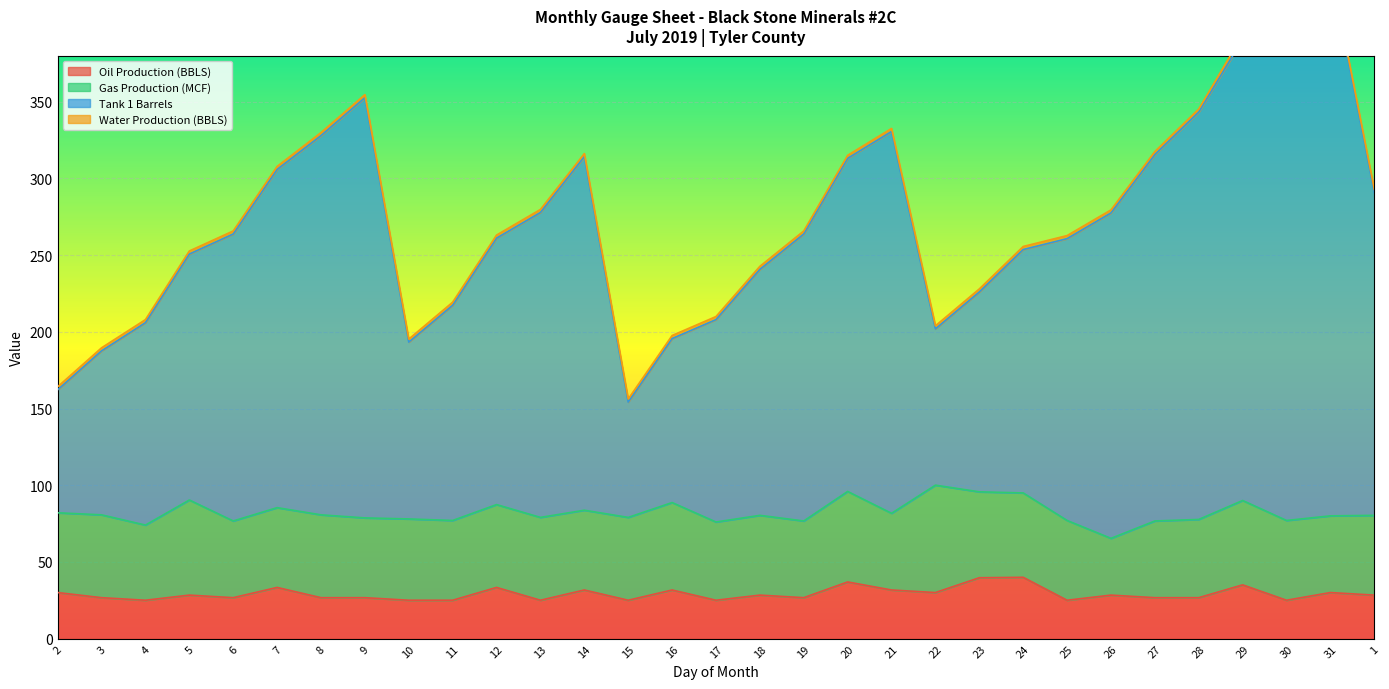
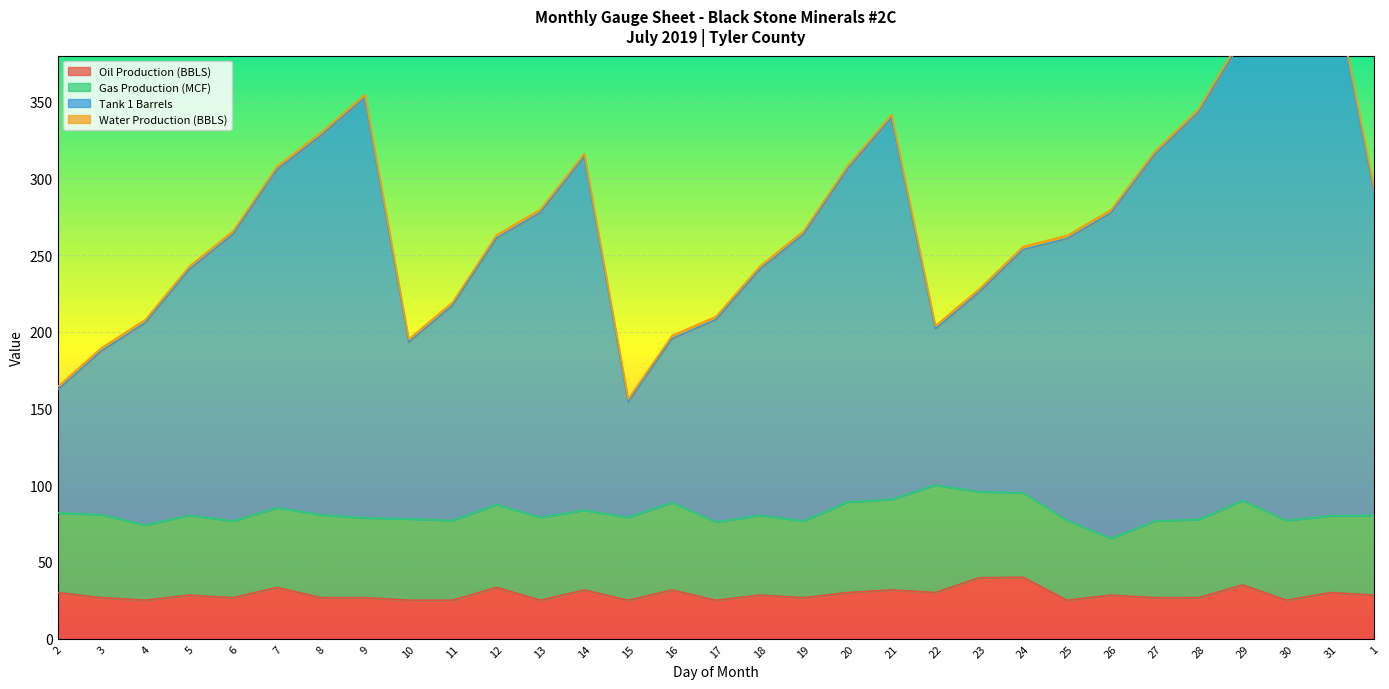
  {
    "Oil Production (BBLS)": {
      "2": 30,
      "3": 27,
      "4": 25,
      "5": 28,
      "6": 27,
      "7": 33,
      "8": 27,
      "9": 27,
      "10": 25,
      "11": 25,
      "12": 33,
      "13": 25,
      "14": 32,
      "15": 25,
      "16": 32,
      "17": 25,
      "18": 28,
      "19": 27,
-     "20": 37,
+     "20": 30,
      "21": 32,
      "22": 30,
      "23": 40,
      "24": 40,
      "25": 25,
      "26": 28,
      "27": 27,
      "28": 27,
      "29": 35,
      "30": 25,
      "31": 30,
      "1": 28
    },
    "Gas Production (MCF)": {
      "2": 52,
      "3": 54,
      "4": 49,
-     "5": 62,
+     "5": 52,
      "6": 50,
      "7": 52,
      "8": 54,
      "9": 52,
      "10": 53,
      "11": 52,
      "12": 54,
      "13": 54,
      "14": 52,
      "15": 54,
      "16": 57,
      "17": 51,
      "18": 52,
      "19": 50,
      "20": 59,
-     "21": 50,
+     "21": 59,
      "22": 70,
      "23": 56,
      "24": 55,
      "25": 52,
      "26": 37,
      "27": 50,
      "28": 51,
      "29": 55,
      "30": 52,
      "31": 50,
      "1": 52
    },
    "Tank 1 Barrels": {
      "2": 80,
      "3": 107,
      "4": 132,
      "5": 160,
      "6": 187,
      "7": 220,
      "8": 247,
      "9": 274,
      "10": 115,
      "11": 140,
      "12": 174,
      "13": 199,
      "14": 230,
      "15": 75,
      "16": 107,
      "17": 132,
      "18": 160,
      "19": 187,
      "20": 217,
      "21": 249,
      "22": 102,
      "23": 130,
      "24": 159,
      "25": 184,
      "26": 212,
      "27": 239,
      "28": 266,
      "1": 210
    },
    "Water Production (BBLS)": {
      "2": 2,
      "3": 2,
      "4": 2,
      "5": 2,
      "6": 2,
      "7": 2,
      "8": 2,
      "9": 2,
      "10": 2,
      "11": 2,
      "12": 2,
      "13": 2,
      "14": 2,
      "15": 2,
      "16": 2,
      "17": 2,
      "18": 2,
      "19": 2,
      "20": 2,
      "21": 2,
      "22": 2,
      "23": 2,
      "24": 2,
      "25": 2,
      "26": 2,
      "27": 2,
      "28": 2,
      "1": 2
    }
  }
